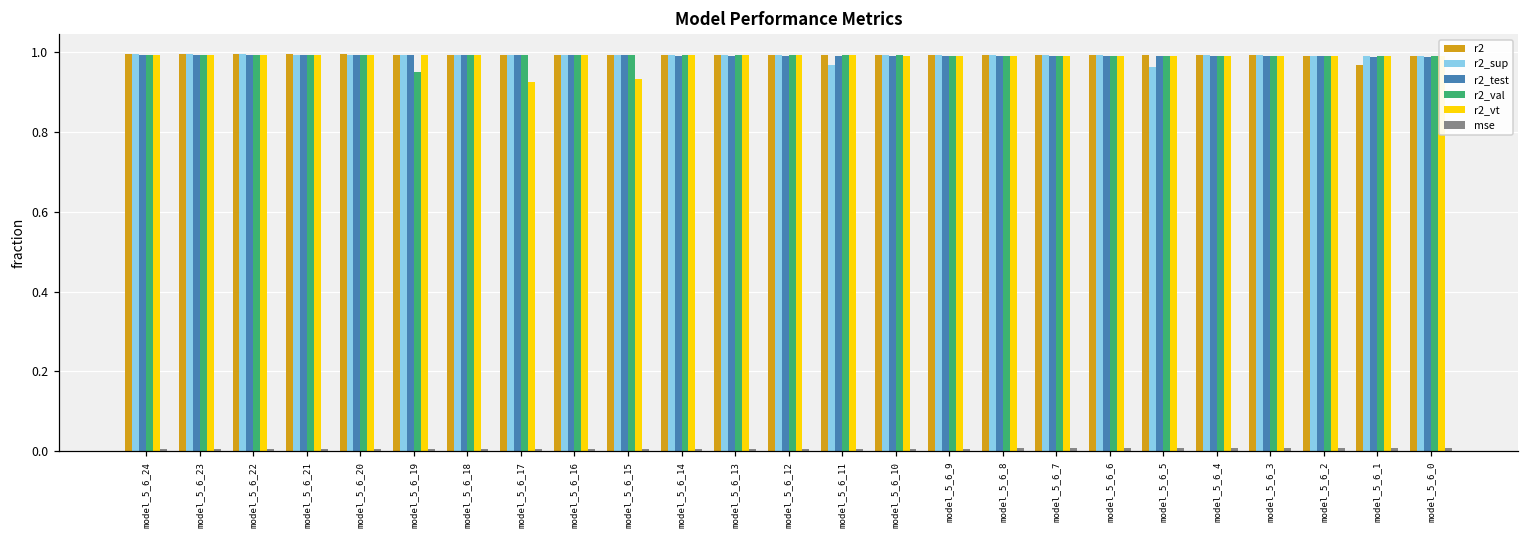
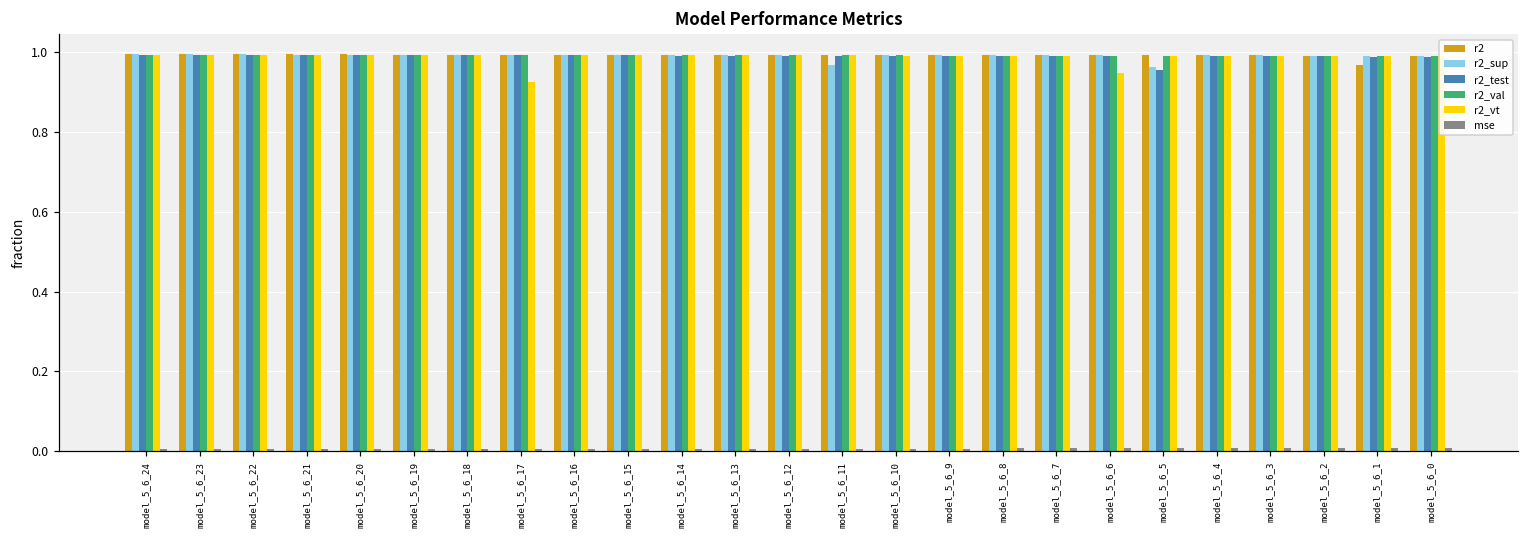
  {
    "r2": {
      "model_5_6_24": 0.99,
      "model_5_6_23": 0.99,
      "model_5_6_22": 0.99,
      "model_5_6_21": 0.99,
      "model_5_6_20": 0.99,
      "model_5_6_19": 0.99,
      "model_5_6_18": 0.99,
      "model_5_6_17": 0.99,
      "model_5_6_16": 0.99,
      "model_5_6_15": 0.99,
      "model_5_6_14": 0.99,
      "model_5_6_13": 0.99,
      "model_5_6_12": 0.99,
      "model_5_6_11": 0.99,
      "model_5_6_10": 0.99,
      "model_5_6_9": 0.99,
      "model_5_6_8": 0.99,
      "model_5_6_7": 0.99,
      "model_5_6_6": 0.99,
      "model_5_6_5": 0.99,
      "model_5_6_4": 0.99,
      "model_5_6_3": 0.99,
      "model_5_6_2": 0.99,
      "model_5_6_1": 0.97,
      "model_5_6_0": 0.99
    },
    "r2_sup": {
      "model_5_6_24": 0.99,
      "model_5_6_23": 0.99,
      "model_5_6_22": 0.99,
      "model_5_6_21": 0.99,
      "model_5_6_20": 0.99,
      "model_5_6_19": 0.99,
      "model_5_6_18": 0.99,
      "model_5_6_17": 0.99,
      "model_5_6_16": 0.99,
      "model_5_6_15": 0.99,
      "model_5_6_14": 0.99,
      "model_5_6_13": 0.99,
      "model_5_6_12": 0.99,
      "model_5_6_11": 0.97,
      "model_5_6_10": 0.99,
      "model_5_6_9": 0.99,
      "model_5_6_8": 0.99,
      "model_5_6_7": 0.99,
      "model_5_6_6": 0.99,
      "model_5_6_5": 0.96,
      "model_5_6_4": 0.99,
      "model_5_6_3": 0.99,
      "model_5_6_2": 0.99,
      "model_5_6_1": 0.99,
      "model_5_6_0": 0.99
    },
    "r2_test": {
      "model_5_6_24": 0.99,
      "model_5_6_23": 0.99,
      "model_5_6_22": 0.99,
      "model_5_6_21": 0.99,
      "model_5_6_20": 0.99,
      "model_5_6_19": 0.99,
      "model_5_6_18": 0.99,
      "model_5_6_17": 0.99,
      "model_5_6_16": 0.99,
      "model_5_6_15": 0.99,
      "model_5_6_14": 0.99,
      "model_5_6_13": 0.99,
      "model_5_6_12": 0.99,
      "model_5_6_11": 0.99,
      "model_5_6_10": 0.99,
      "model_5_6_9": 0.99,
      "model_5_6_8": 0.99,
      "model_5_6_7": 0.99,
      "model_5_6_6": 0.99,
-     "model_5_6_5": 0.99,
+     "model_5_6_5": 0.95,
      "model_5_6_4": 0.99,
      "model_5_6_3": 0.99,
      "model_5_6_2": 0.99,
      "model_5_6_1": 0.99,
      "model_5_6_0": 0.99
    },
    "r2_val": {
      "model_5_6_24": 0.99,
      "model_5_6_23": 0.99,
      "model_5_6_22": 0.99,
      "model_5_6_21": 0.99,
      "model_5_6_20": 0.99,
-     "model_5_6_19": 0.95,
+     "model_5_6_19": 0.99,
      "model_5_6_18": 0.99,
      "model_5_6_17": 0.99,
      "model_5_6_16": 0.99,
      "model_5_6_15": 0.99,
      "model_5_6_14": 0.99,
      "model_5_6_13": 0.99,
      "model_5_6_12": 0.99,
      "model_5_6_11": 0.99,
      "model_5_6_10": 0.99,
      "model_5_6_9": 0.99,
      "model_5_6_8": 0.99,
      "model_5_6_7": 0.99,
      "model_5_6_6": 0.99,
      "model_5_6_5": 0.99,
      "model_5_6_4": 0.99,
      "model_5_6_3": 0.99,
      "model_5_6_2": 0.99,
      "model_5_6_1": 0.99,
      "model_5_6_0": 0.99
    },
    "r2_vt": {
      "model_5_6_24": 0.99,
      "model_5_6_23": 0.99,
      "model_5_6_22": 0.99,
      "model_5_6_21": 0.99,
      "model_5_6_20": 0.99,
      "model_5_6_19": 0.99,
      "model_5_6_18": 0.99,
      "model_5_6_17": 0.92,
      "model_5_6_16": 0.99,
-     "model_5_6_15": 0.93,
+     "model_5_6_15": 0.99,
      "model_5_6_14": 0.99,
      "model_5_6_13": 0.99,
      "model_5_6_12": 0.99,
      "model_5_6_11": 0.99,
      "model_5_6_10": 0.99,
      "model_5_6_9": 0.99,
      "model_5_6_8": 0.99,
      "model_5_6_7": 0.99,
-     "model_5_6_6": 0.99,
+     "model_5_6_6": 0.95,
      "model_5_6_5": 0.99,
      "model_5_6_4": 0.99,
      "model_5_6_3": 0.99,
      "model_5_6_2": 0.99,
      "model_5_6_1": 0.99
    },
    "mse": {
      "model_5_6_9": 0.01,
      "model_5_6_8": 0.01,
      "model_5_6_7": 0.01,
      "model_5_6_6": 0.01,
      "model_5_6_5": 0.01,
      "model_5_6_4": 0.01,
      "model_5_6_3": 0.01,
      "model_5_6_2": 0.01,
      "model_5_6_1": 0.01,
      "model_5_6_0": 0.01
    }
  }
